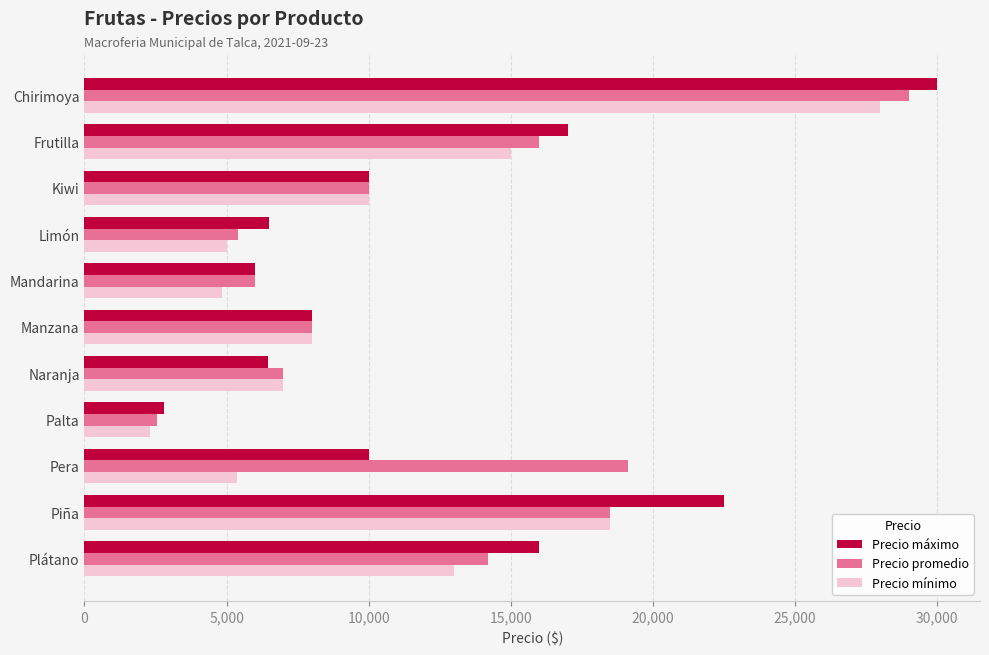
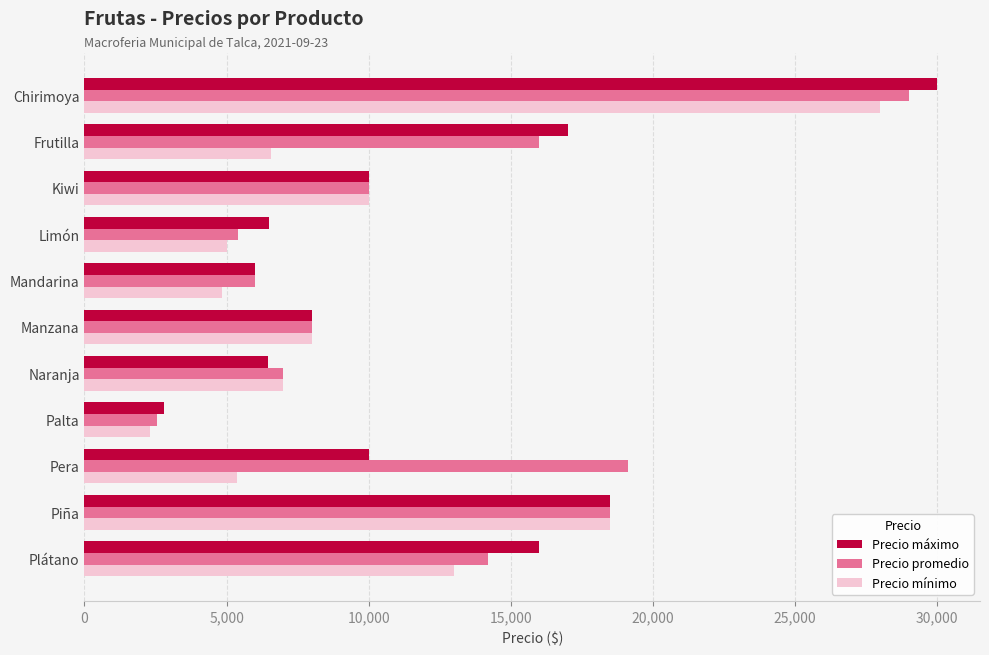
  {
    "Precio máximo": {
      "Chirimoya": "30,000",
      "Frutilla": "17,000",
      "Kiwi": "10,000",
      "Limón": "6,500",
      "Mandarina": "6,000",
      "Manzana": "8,000",
      "Naranja": "6,500",
      "Palta": "2,800",
      "Pera": "10,000",
-     "Piña": "22,500",
+     "Piña": "18,500",
      "Plátano": "16,000"
    },
    "Precio promedio": {
      "Chirimoya": "29,000",
      "Frutilla": "16,000",
      "Kiwi": "10,000",
      "Limón": "5,400",
      "Mandarina": "6,000",
      "Manzana": "8,000",
      "Naranja": "7,000",
      "Palta": "2,600",
      "Pera": "19,100",
      "Piña": "18,500",
      "Plátano": "14,200"
    },
    "Precio mínimo": {
      "Chirimoya": "28,000",
-     "Frutilla": "15,000",
+     "Frutilla": "6,500",
      "Kiwi": "10,000",
      "Limón": "5,000",
      "Mandarina": "4,800",
      "Manzana": "8,000",
      "Naranja": "7,000",
      "Palta": "2,300",
      "Pera": "5,400",
      "Piña": "18,500",
      "Plátano": "13,000"
    }
  }
